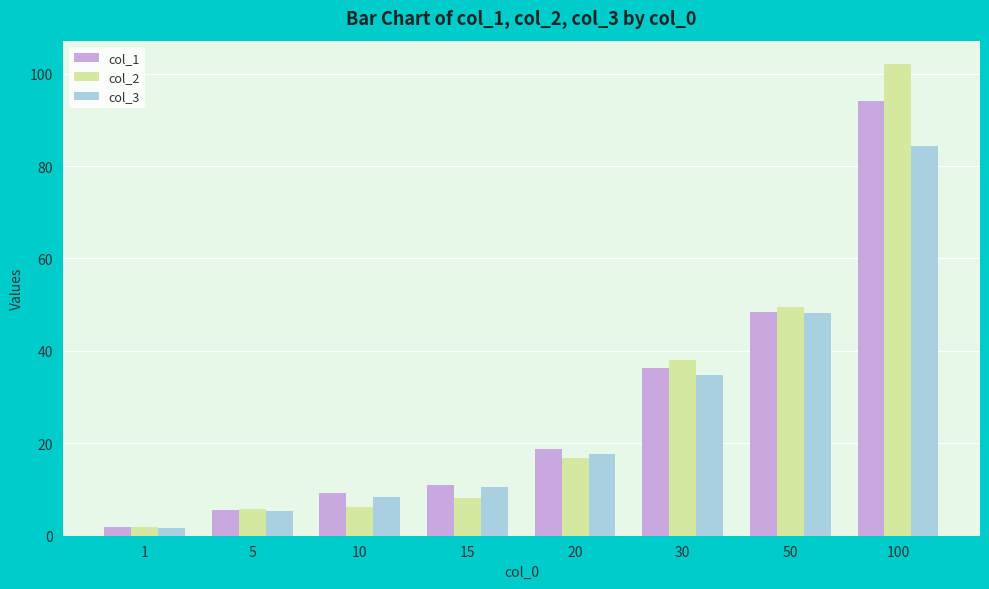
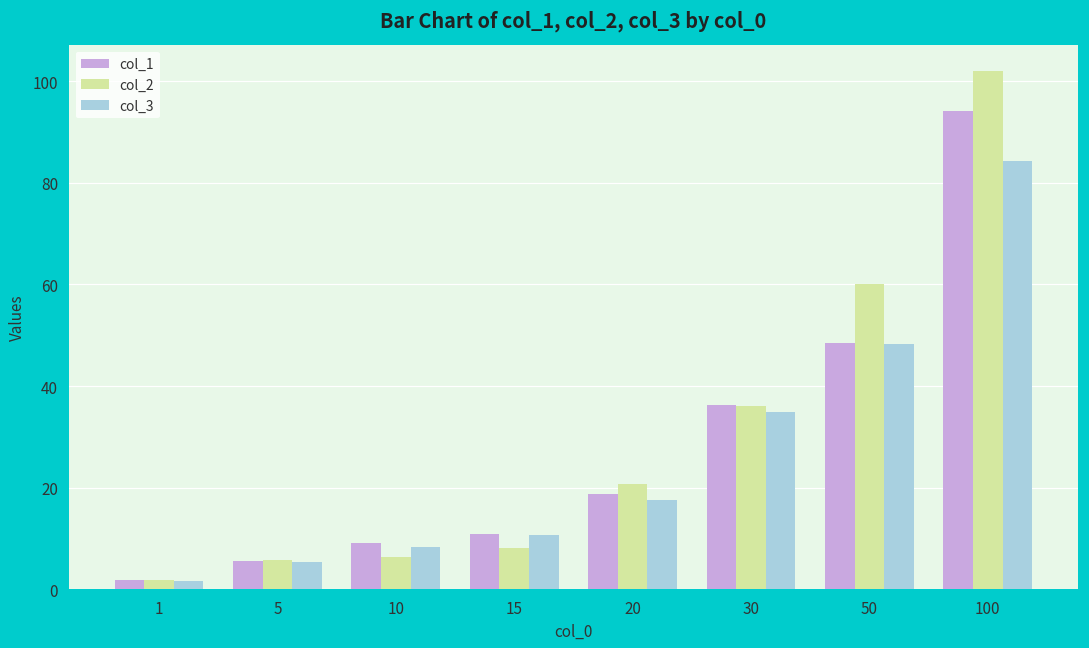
  {
    "col_2": {
      "1": 2,
      "5": 6,
      "10": 6,
      "15": 8,
-     "20": 17,
-     "30": 38,
-     "50": 49,
+     "20": 21,
+     "30": 36,
+     "50": 60,
      "100": 102
    }
  }
